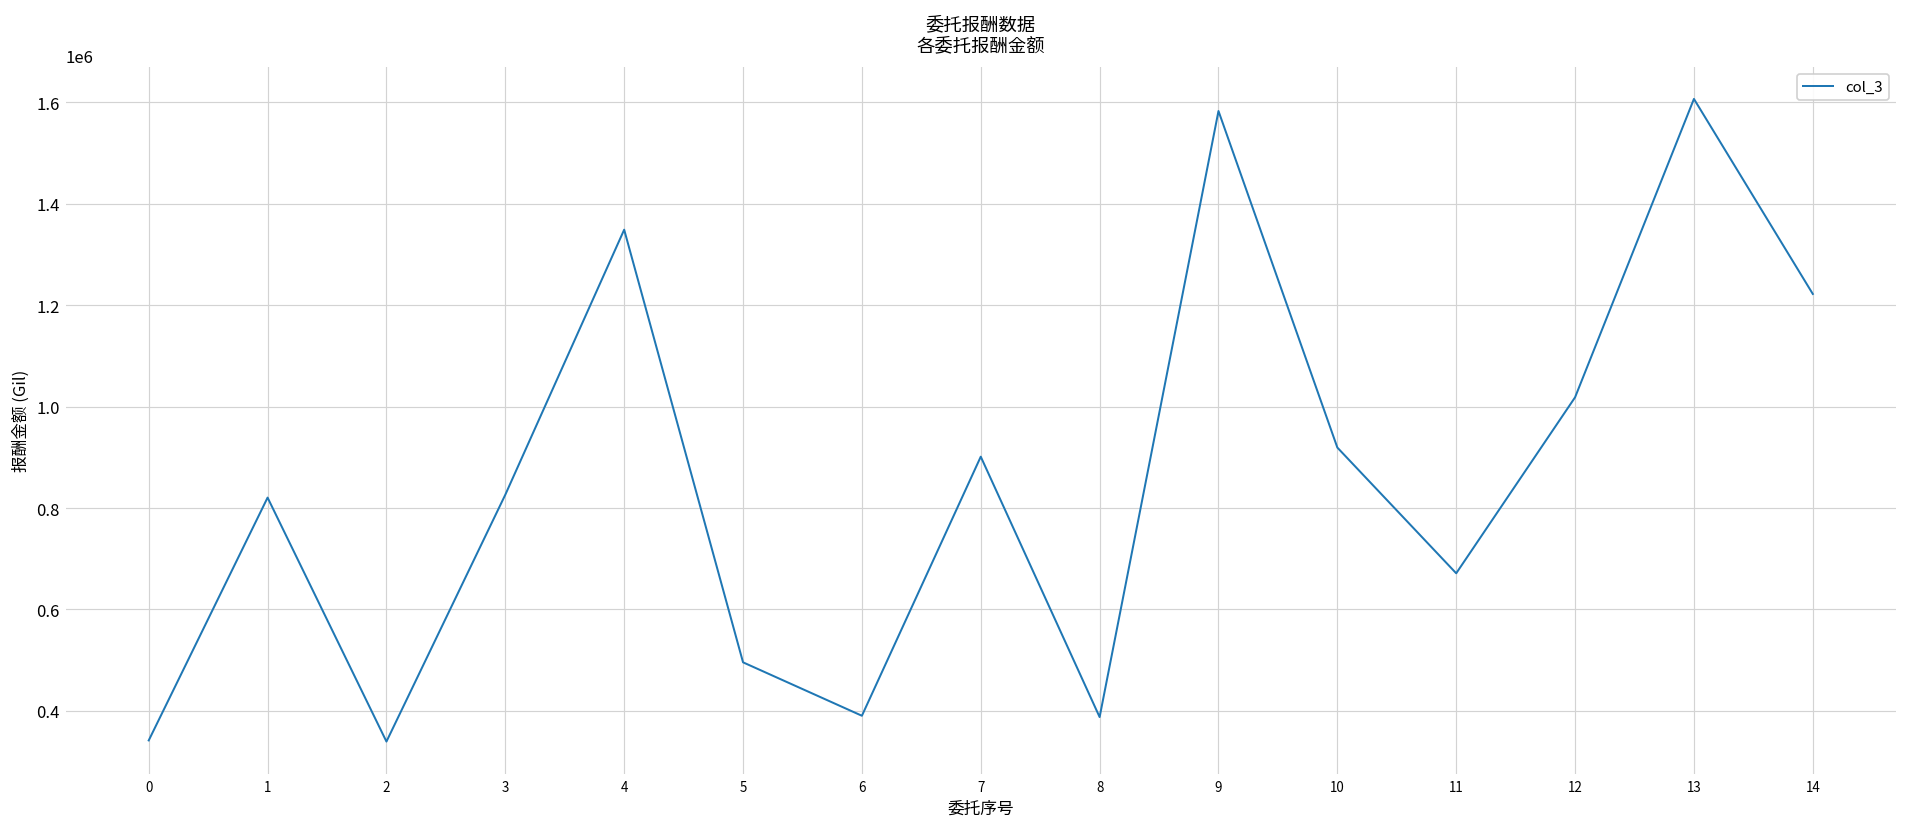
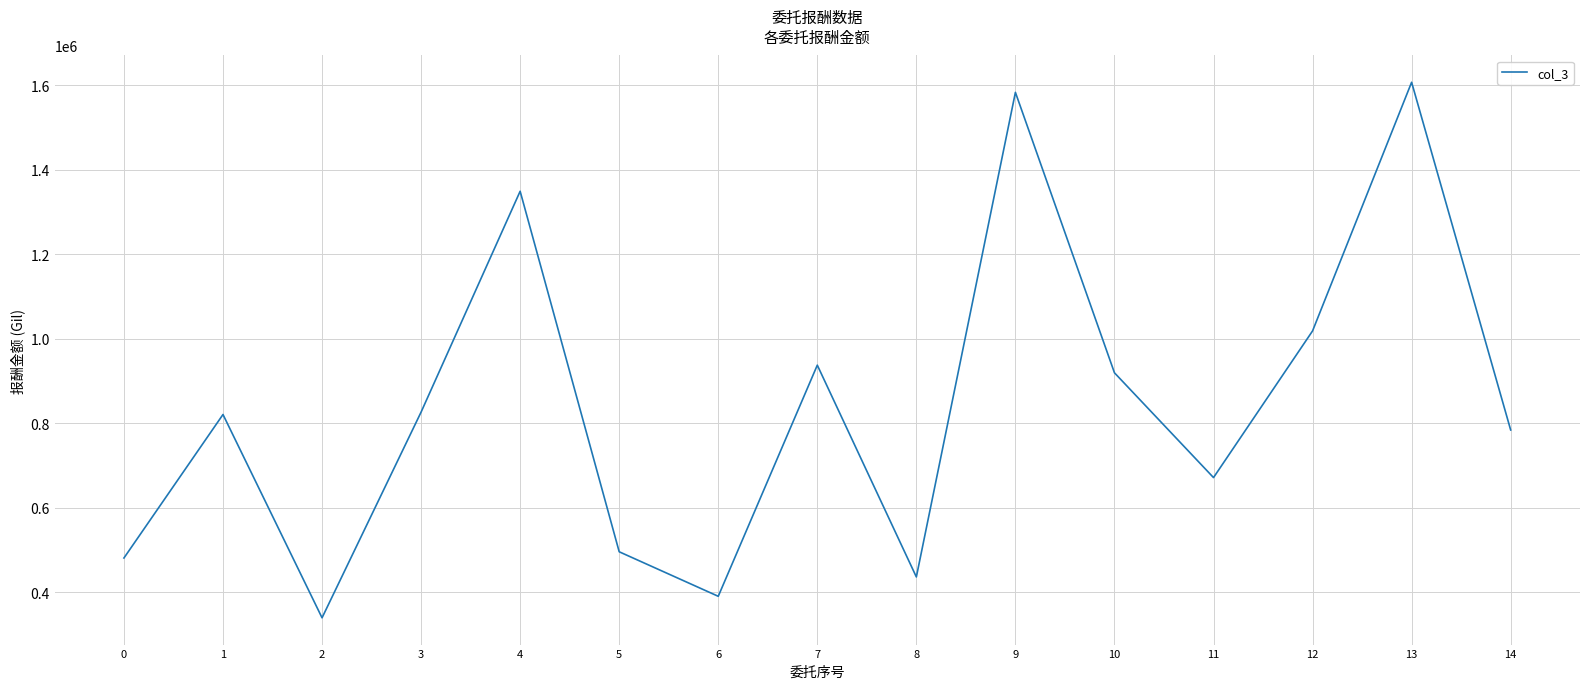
  {
-   "0": 340000,
+   "0": 480000,
    "1": 820000,
    "2": 340000,
    "3": 830000,
    "4": 1350000,
    "5": 500000,
    "6": 390000,
-   "7": 900000,
-   "8": 390000,
+   "7": 940000,
+   "8": 440000,
    "9": 1580000,
    "10": 920000,
    "11": 670000,
    "12": 1020000,
    "13": 1610000,
-   "14": 1220000
+   "14": 780000
  }
